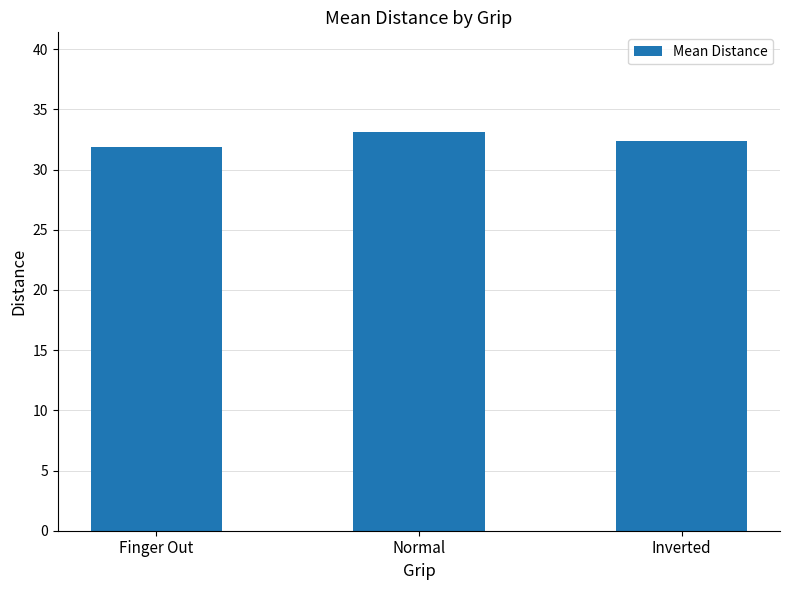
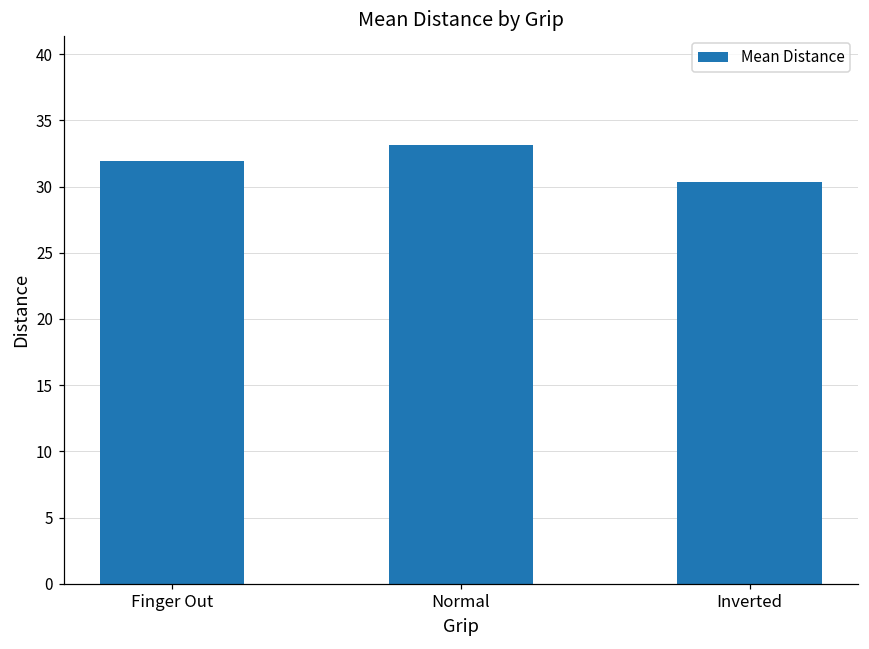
  {
    "Finger Out": 31.9,
    "Normal": 33.1,
-   "Inverted": 32.4
+   "Inverted": 30.3
  }
